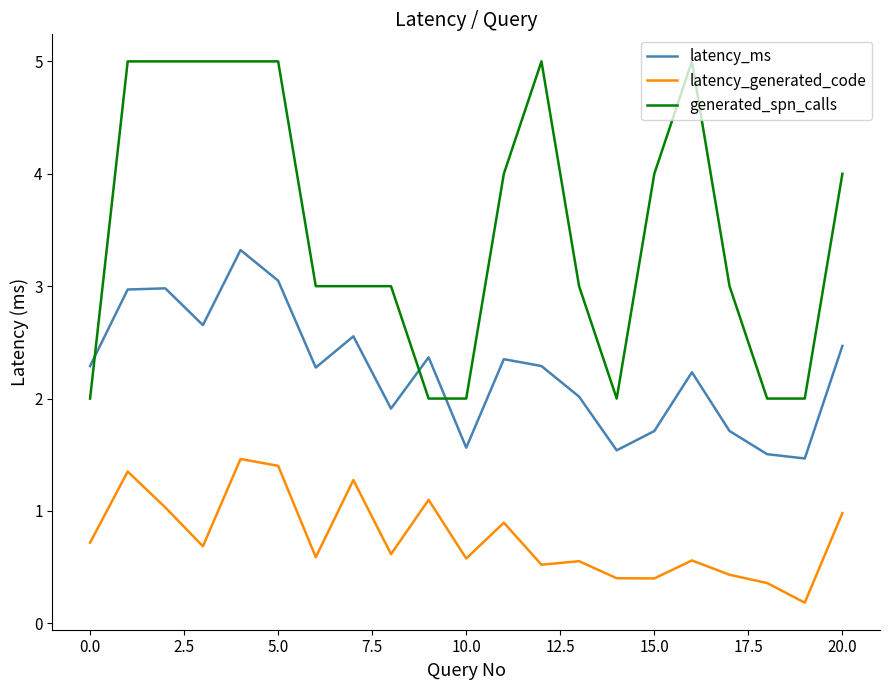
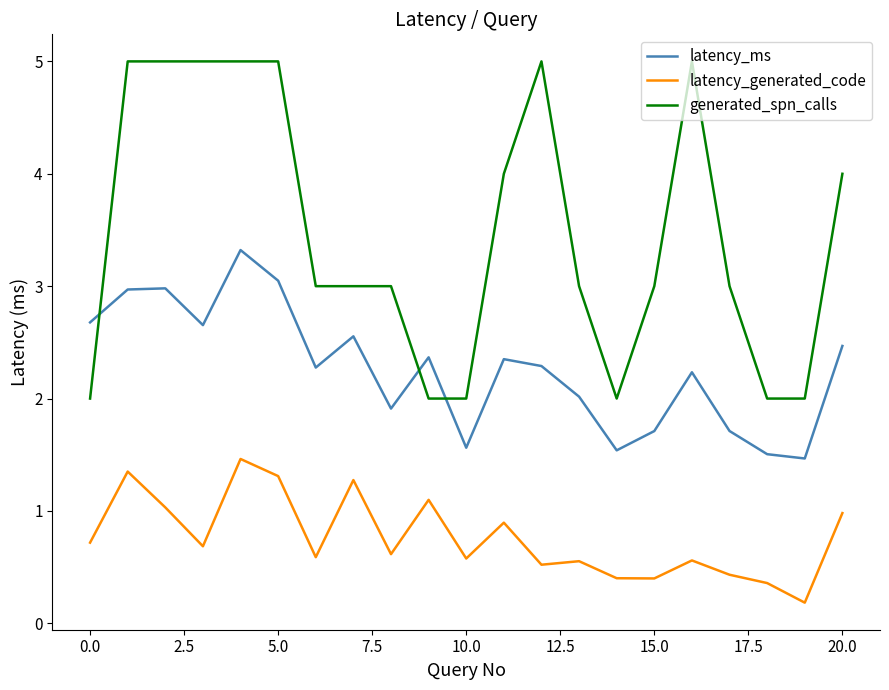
  {
    "latency_ms": {
-     "0.0": 2.29,
+     "0.0": 2.68,
      "5.0": 3.05,
      "10.0": 1.56,
      "15.0": 1.71,
      "20.0": 2.47
    },
    "latency_generated_code": {
      "0.0": 0.72,
-     "5.0": 1.40,
+     "5.0": 1.31,
      "10.0": 0.58,
      "15.0": 0.40,
      "20.0": 0.98
    },
    "generated_spn_calls": {
      "0.0": 2,
      "5.0": 5,
      "10.0": 2,
-     "15.0": 4,
+     "15.0": 3,
      "20.0": 4
    }
  }
